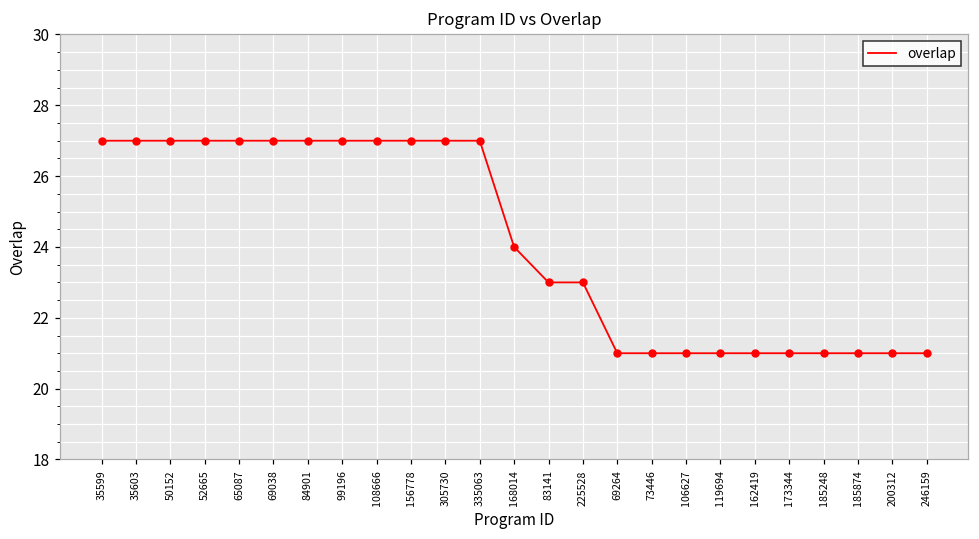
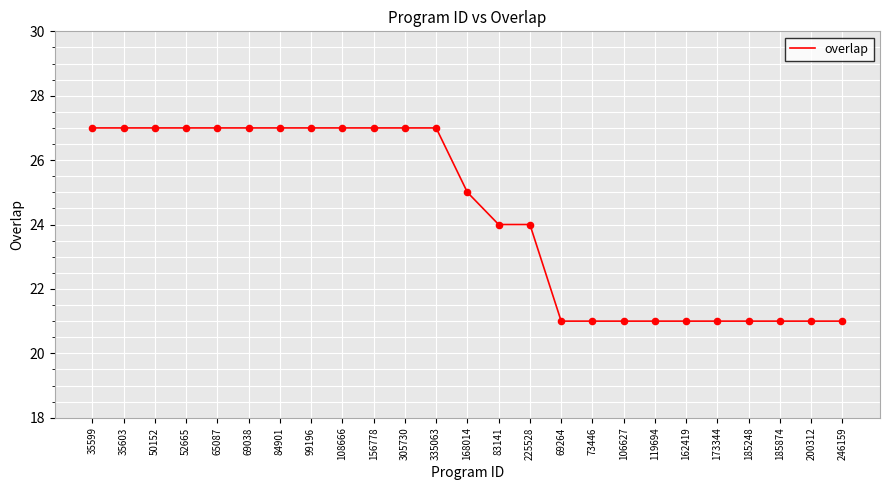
  {
    "35599": 27,
    "35603": 27,
    "50152": 27,
    "52665": 27,
    "65087": 27,
    "69038": 27,
    "84901": 27,
    "99196": 27,
    "108666": 27,
    "156778": 27,
    "305730": 27,
    "335063": 27,
-   "168014": 24,
-   "83141": 23,
-   "225528": 23,
+   "168014": 25,
+   "83141": 24,
+   "225528": 24,
    "69264": 21,
    "73446": 21,
    "106627": 21,
    "119694": 21,
    "162419": 21,
    "173344": 21,
    "185248": 21,
    "185874": 21,
    "200312": 21,
    "246159": 21
  }
